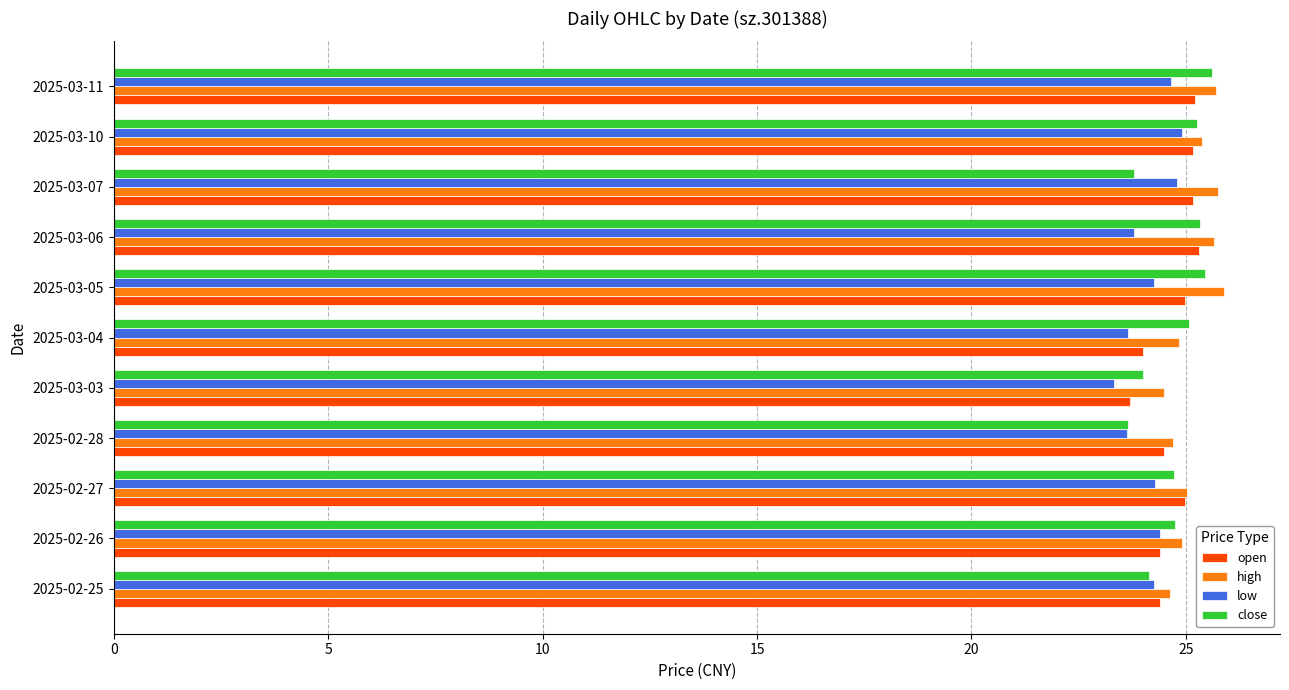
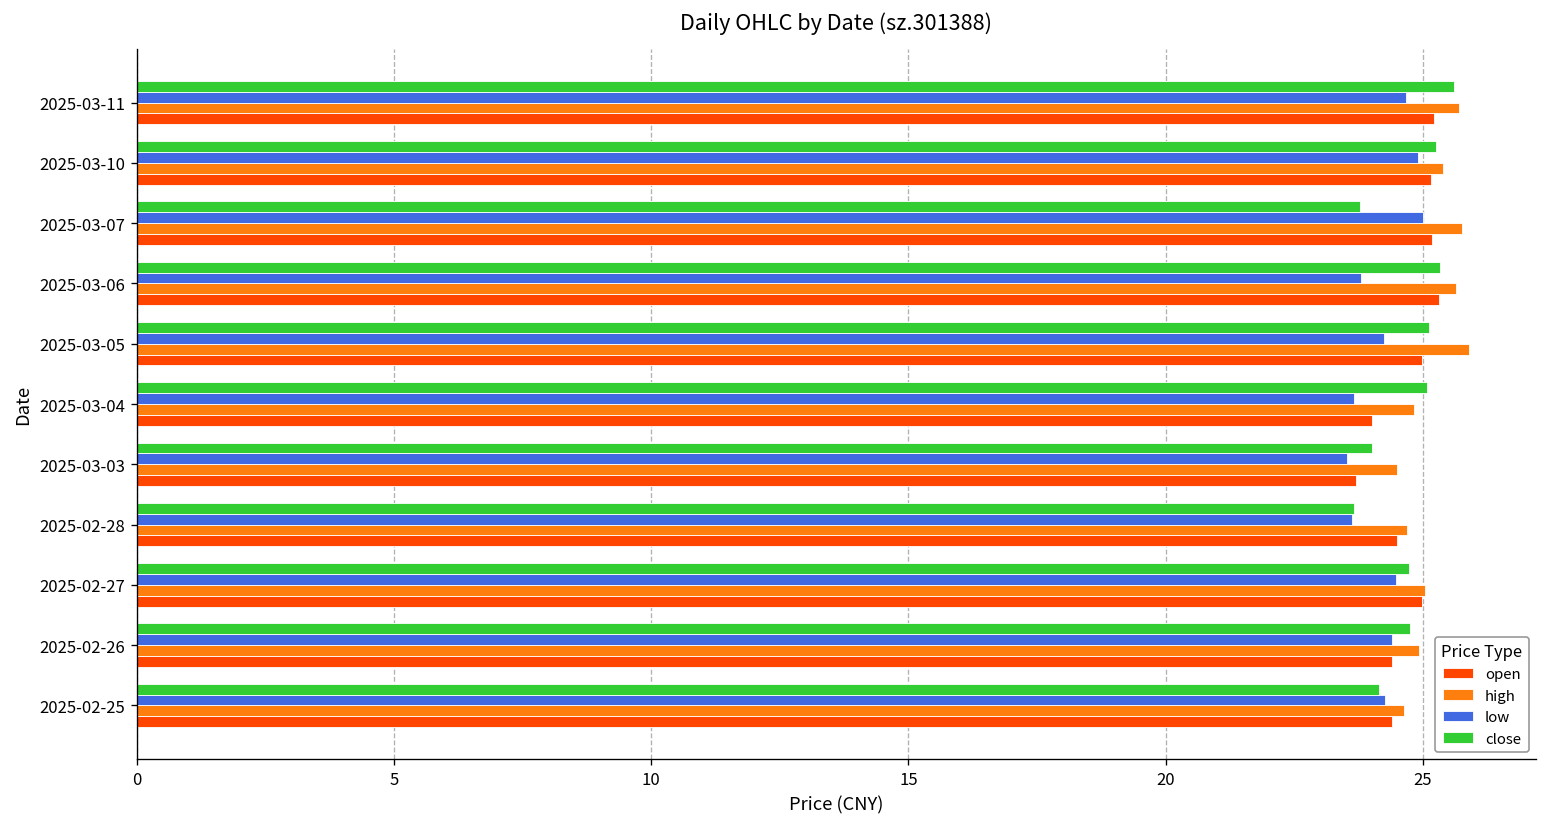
  {
    "low": {
      "2025-03-11": 24.7,
      "2025-03-10": 24.9,
-     "2025-03-07": 24.8,
+     "2025-03-07": 25.0,
      "2025-03-06": 23.8,
      "2025-03-05": 24.3,
      "2025-03-04": 23.7,
-     "2025-03-03": 23.3,
+     "2025-03-03": 23.5,
      "2025-02-28": 23.6,
-     "2025-02-27": 24.3,
+     "2025-02-27": 24.5,
      "2025-02-26": 24.4,
      "2025-02-25": 24.3
    },
    "close": {
      "2025-03-11": 25.6,
      "2025-03-10": 25.3,
      "2025-03-07": 23.8,
      "2025-03-06": 25.3,
-     "2025-03-05": 25.5,
+     "2025-03-05": 25.1,
      "2025-03-04": 25.1,
      "2025-03-03": 24.0,
      "2025-02-28": 23.7,
      "2025-02-27": 24.7,
      "2025-02-26": 24.8,
      "2025-02-25": 24.1
    }
  }
